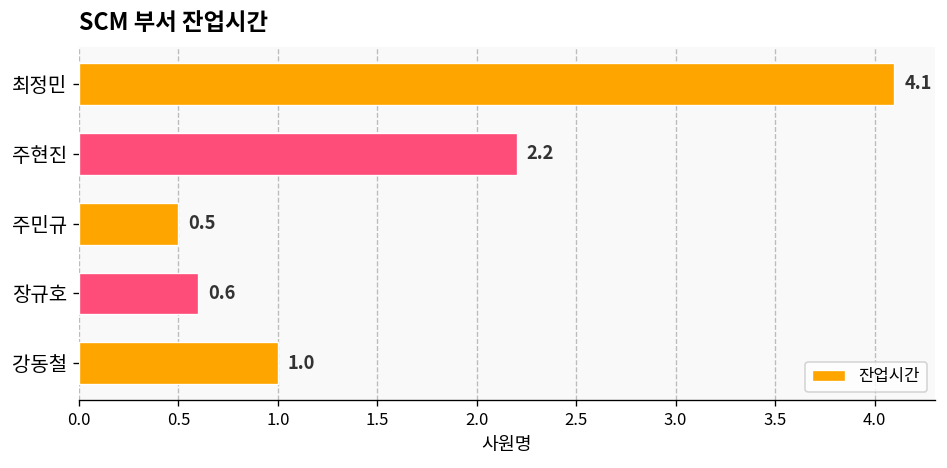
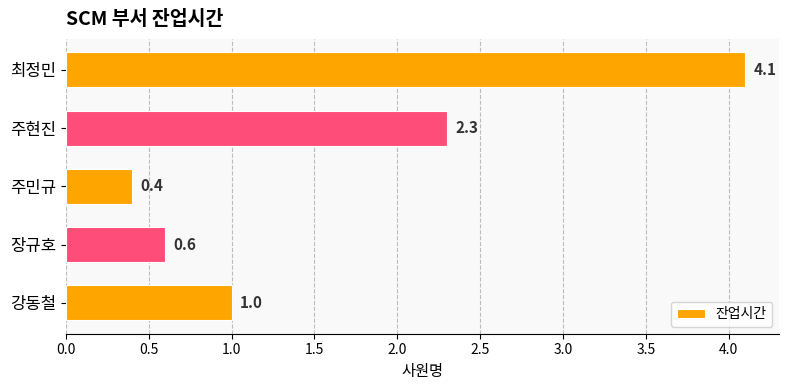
  {
    "최정민": 4.1,
-   "주현진": 2.2,
-   "주민규": 0.5,
+   "주현진": 2.3,
+   "주민규": 0.4,
    "장규호": 0.6,
    "강동철": 1.0
  }
